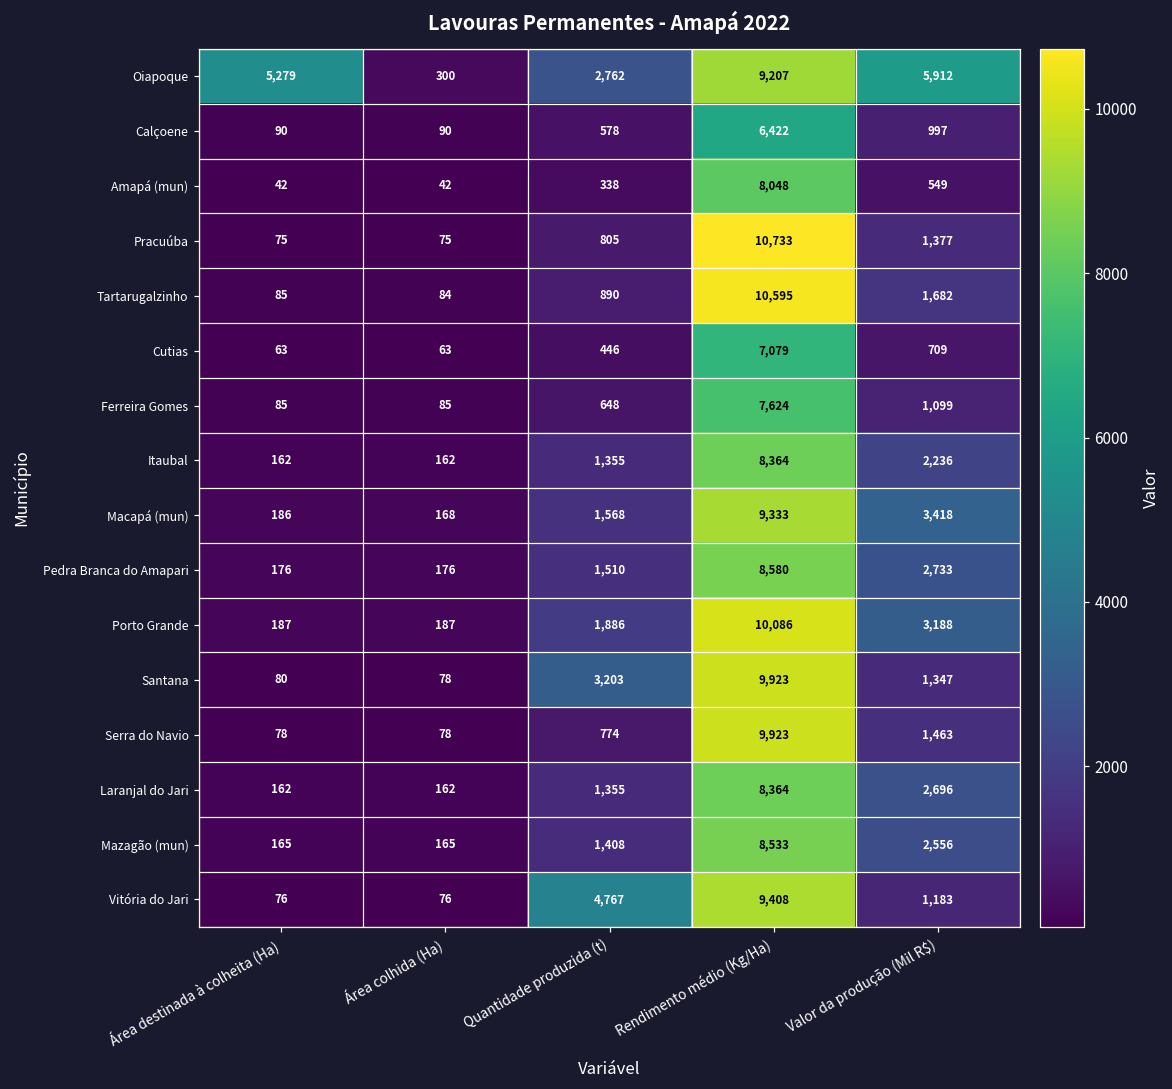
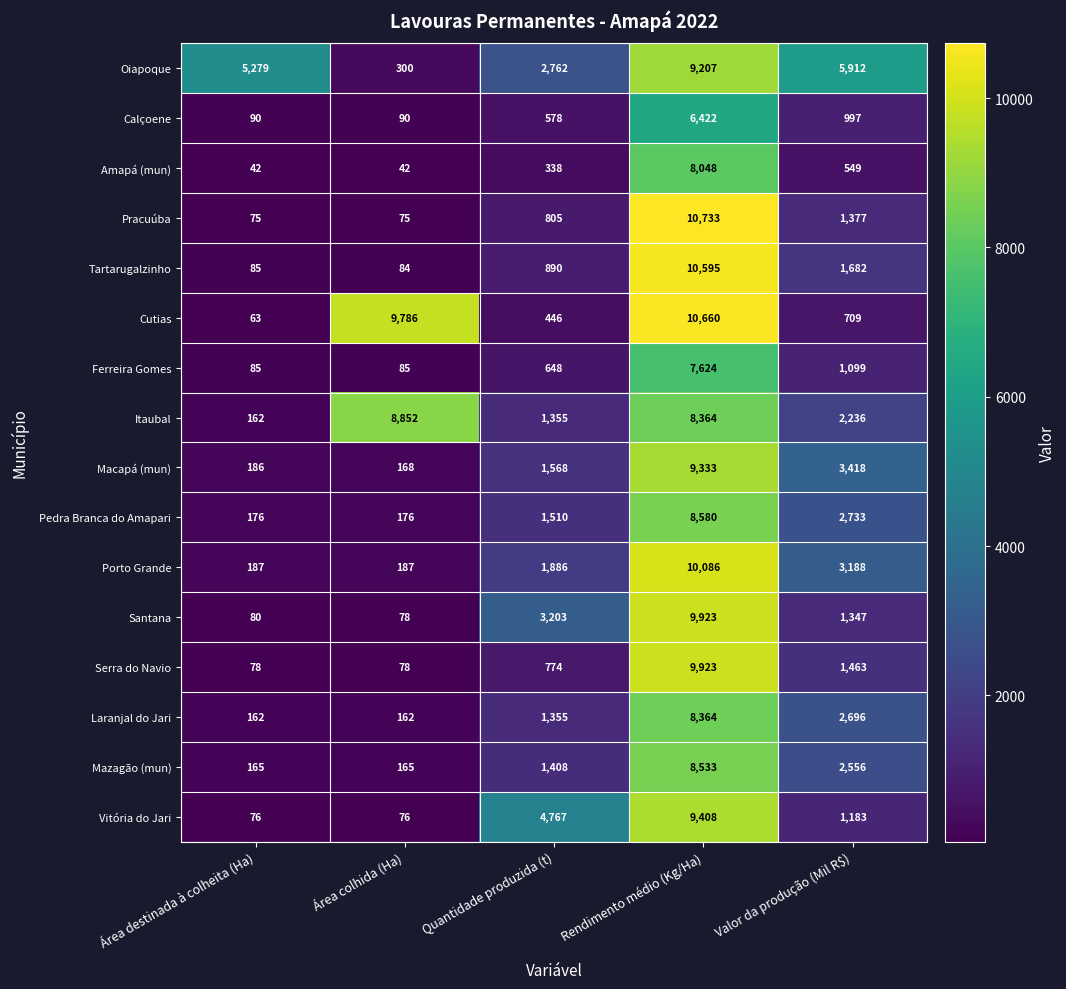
  {
    "Oiapoque": {
      "Área destinada à colheita (Ha)": "5,279",
      "Área colhida (Ha)": "300",
      "Quantidade produzida (t)": "2,762",
      "Rendimento médio (Kg/Ha)": "9,207",
      "Valor da produção (Mil R$)": "5,912"
    },
    "Calçoene": {
      "Área destinada à colheita (Ha)": "90",
      "Área colhida (Ha)": "90",
      "Quantidade produzida (t)": "578",
      "Rendimento médio (Kg/Ha)": "6,422",
      "Valor da produção (Mil R$)": "997"
    },
    "Amapá (mun)": {
      "Área destinada à colheita (Ha)": "42",
      "Área colhida (Ha)": "42",
      "Quantidade produzida (t)": "338",
      "Rendimento médio (Kg/Ha)": "8,048",
      "Valor da produção (Mil R$)": "549"
    },
    "Pracuúba": {
      "Área destinada à colheita (Ha)": "75",
      "Área colhida (Ha)": "75",
      "Quantidade produzida (t)": "805",
      "Rendimento médio (Kg/Ha)": "10,733",
      "Valor da produção (Mil R$)": "1,377"
    },
    "Tartarugalzinho": {
      "Área destinada à colheita (Ha)": "85",
      "Área colhida (Ha)": "84",
      "Quantidade produzida (t)": "890",
      "Rendimento médio (Kg/Ha)": "10,595",
      "Valor da produção (Mil R$)": "1,682"
    },
    "Cutias": {
      "Área destinada à colheita (Ha)": "63",
-     "Área colhida (Ha)": "63",
+     "Área colhida (Ha)": "9,786",
      "Quantidade produzida (t)": "446",
-     "Rendimento médio (Kg/Ha)": "7,079",
+     "Rendimento médio (Kg/Ha)": "10,660",
      "Valor da produção (Mil R$)": "709"
    },
    "Ferreira Gomes": {
      "Área destinada à colheita (Ha)": "85",
      "Área colhida (Ha)": "85",
      "Quantidade produzida (t)": "648",
      "Rendimento médio (Kg/Ha)": "7,624",
      "Valor da produção (Mil R$)": "1,099"
    },
    "Itaubal": {
      "Área destinada à colheita (Ha)": "162",
-     "Área colhida (Ha)": "162",
+     "Área colhida (Ha)": "8,852",
      "Quantidade produzida (t)": "1,355",
      "Rendimento médio (Kg/Ha)": "8,364",
      "Valor da produção (Mil R$)": "2,236"
    },
    "Macapá (mun)": {
      "Área destinada à colheita (Ha)": "186",
      "Área colhida (Ha)": "168",
      "Quantidade produzida (t)": "1,568",
      "Rendimento médio (Kg/Ha)": "9,333",
      "Valor da produção (Mil R$)": "3,418"
    },
    "Pedra Branca do Amapari": {
      "Área destinada à colheita (Ha)": "176",
      "Área colhida (Ha)": "176",
      "Quantidade produzida (t)": "1,510",
      "Rendimento médio (Kg/Ha)": "8,580",
      "Valor da produção (Mil R$)": "2,733"
    },
    "Porto Grande": {
      "Área destinada à colheita (Ha)": "187",
      "Área colhida (Ha)": "187",
      "Quantidade produzida (t)": "1,886",
      "Rendimento médio (Kg/Ha)": "10,086",
      "Valor da produção (Mil R$)": "3,188"
    },
    "Santana": {
      "Área destinada à colheita (Ha)": "80",
      "Área colhida (Ha)": "78",
      "Quantidade produzida (t)": "3,203",
      "Rendimento médio (Kg/Ha)": "9,923",
      "Valor da produção (Mil R$)": "1,347"
    },
    "Serra do Navio": {
      "Área destinada à colheita (Ha)": "78",
      "Área colhida (Ha)": "78",
      "Quantidade produzida (t)": "774",
      "Rendimento médio (Kg/Ha)": "9,923",
      "Valor da produção (Mil R$)": "1,463"
    },
    "Laranjal do Jari": {
      "Área destinada à colheita (Ha)": "162",
      "Área colhida (Ha)": "162",
      "Quantidade produzida (t)": "1,355",
      "Rendimento médio (Kg/Ha)": "8,364",
      "Valor da produção (Mil R$)": "2,696"
    },
    "Mazagão (mun)": {
      "Área destinada à colheita (Ha)": "165",
      "Área colhida (Ha)": "165",
      "Quantidade produzida (t)": "1,408",
      "Rendimento médio (Kg/Ha)": "8,533",
      "Valor da produção (Mil R$)": "2,556"
    },
    "Vitória do Jari": {
      "Área destinada à colheita (Ha)": "76",
      "Área colhida (Ha)": "76",
      "Quantidade produzida (t)": "4,767",
      "Rendimento médio (Kg/Ha)": "9,408",
      "Valor da produção (Mil R$)": "1,183"
    }
  }
